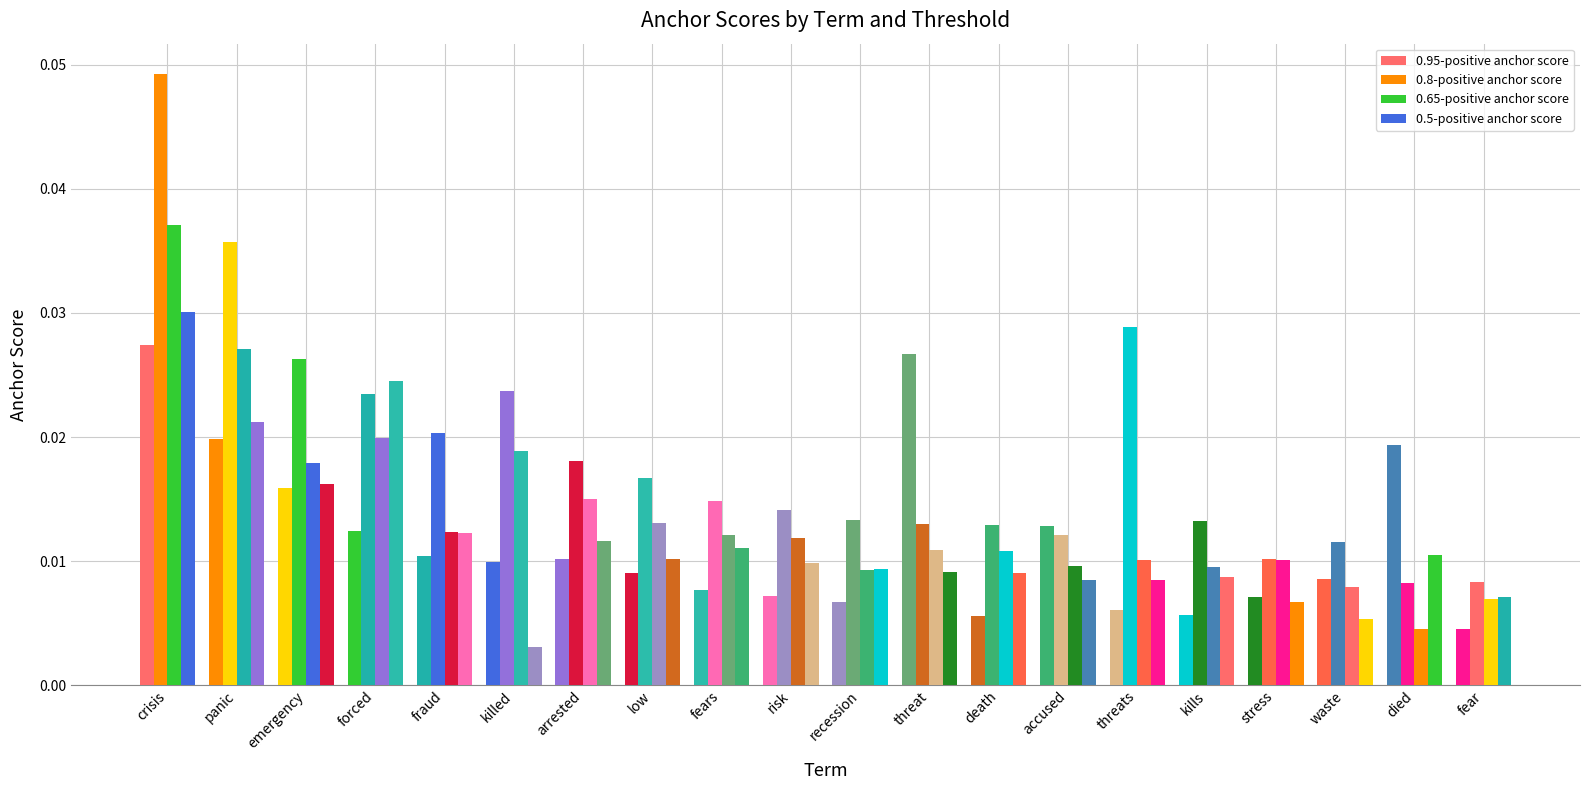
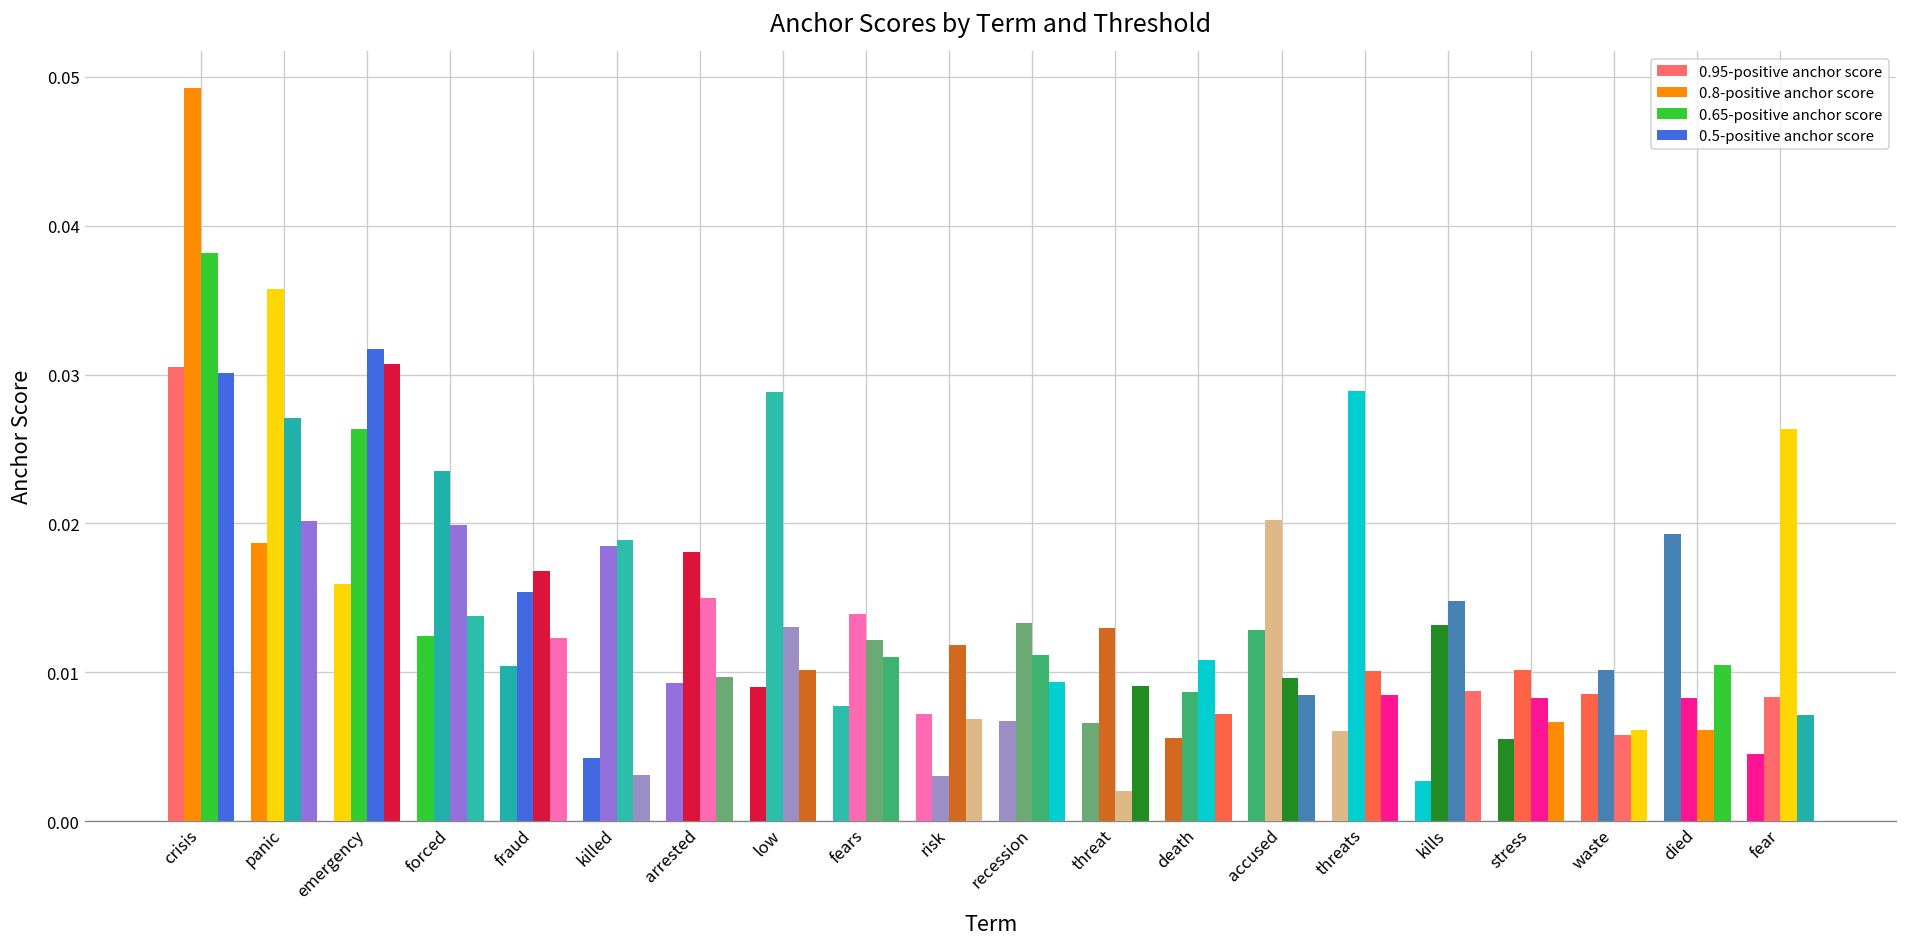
  {
    "0.95-positive anchor score": {
-     "crisis": 0.0274,
-     "panic": 0.0198,
+     "crisis": 0.0305,
+     "panic": 0.0187,
      "emergency": 0.0159,
      "forced": 0.0125,
      "fraud": 0.0104,
-     "killed": 0.0099,
-     "arrested": 0.0101,
+     "killed": 0.0043,
+     "arrested": 0.0093,
      "low": 0.0090,
      "fears": 0.0077,
      "risk": 0.0072,
      "recession": 0.0067,
-     "threat": 0.0267,
+     "threat": 0.0066,
      "death": 0.0056,
      "accused": 0.0128,
      "threats": 0.0061,
-     "kills": 0.0057,
-     "stress": 0.0071,
+     "kills": 0.0027,
+     "stress": 0.0055,
      "waste": 0.0086,
      "died": 0.0193,
      "fear": 0.0045
    },
    "0.8-positive anchor score": {
      "crisis": 0.0493,
      "panic": 0.0358,
      "emergency": 0.0263,
      "forced": 0.0235,
-     "fraud": 0.0203,
-     "killed": 0.0237,
+     "fraud": 0.0154,
+     "killed": 0.0185,
      "arrested": 0.0181,
-     "low": 0.0167,
-     "fears": 0.0148,
-     "risk": 0.0141,
+     "low": 0.0288,
+     "fears": 0.0139,
+     "risk": 0.0030,
      "recession": 0.0133,
      "threat": 0.0130,
-     "death": 0.0129,
-     "accused": 0.0121,
+     "death": 0.0087,
+     "accused": 0.0202,
      "threats": 0.0289,
      "kills": 0.0132,
      "stress": 0.0102,
-     "waste": 0.0115,
+     "waste": 0.0101,
      "died": 0.0083,
      "fear": 0.0083
    },
    "0.65-positive anchor score": {
-     "crisis": 0.0371,
+     "crisis": 0.0381,
      "panic": 0.0271,
-     "emergency": 0.0179,
+     "emergency": 0.0317,
      "forced": 0.0199,
-     "fraud": 0.0123,
+     "fraud": 0.0168,
      "killed": 0.0189,
      "arrested": 0.0150,
      "low": 0.0131,
      "fears": 0.0121,
      "risk": 0.0118,
-     "recession": 0.0093,
-     "threat": 0.0109,
+     "recession": 0.0112,
+     "threat": 0.0020,
      "death": 0.0108,
      "accused": 0.0096,
      "threats": 0.0101,
-     "kills": 0.0095,
-     "stress": 0.0101,
-     "waste": 0.0079,
-     "died": 0.0045,
-     "fear": 0.0069
+     "kills": 0.0148,
+     "stress": 0.0082,
+     "waste": 0.0058,
+     "died": 0.0061,
+     "fear": 0.0263
    },
    "0.5-positive anchor score": {
      "crisis": 0.0301,
-     "panic": 0.0212,
-     "emergency": 0.0162,
-     "forced": 0.0245,
+     "panic": 0.0202,
+     "emergency": 0.0307,
+     "forced": 0.0138,
      "fraud": 0.0123,
      "killed": 0.0031,
-     "arrested": 0.0116,
+     "arrested": 0.0097,
      "low": 0.0101,
      "fears": 0.0110,
-     "risk": 0.0098,
+     "risk": 0.0069,
      "recession": 0.0093,
      "threat": 0.0091,
-     "death": 0.0090,
+     "death": 0.0072,
      "accused": 0.0084,
      "threats": 0.0085,
      "kills": 0.0087,
      "stress": 0.0067,
-     "waste": 0.0053,
+     "waste": 0.0061,
      "died": 0.0105,
      "fear": 0.0071
    }
  }
